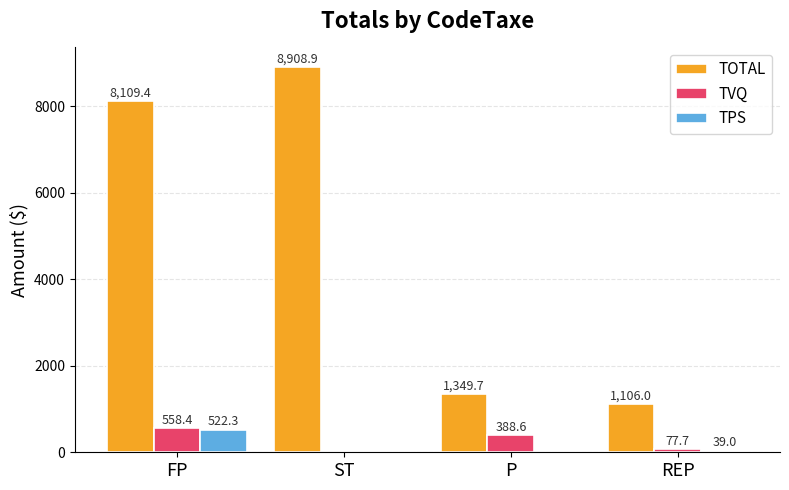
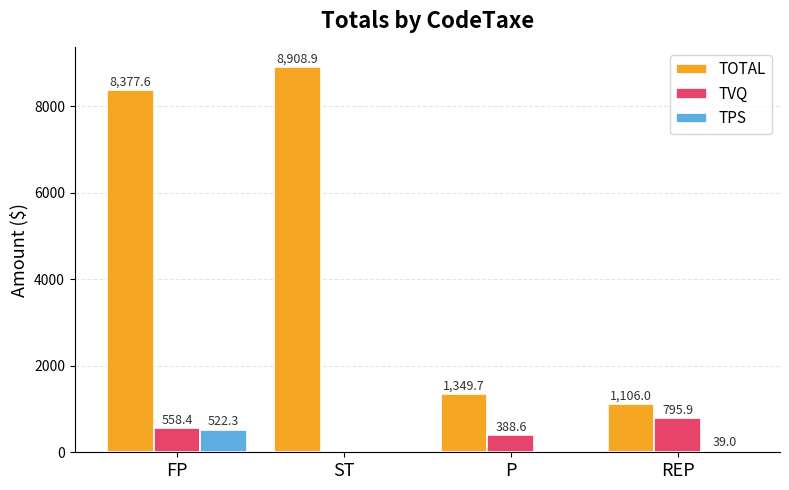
  {
    "TOTAL": {
-     "FP": "8,109.4",
+     "FP": "8,377.6",
      "ST": "8,908.9",
      "P": "1,349.7",
      "REP": "1,106.0"
    },
    "TVQ": {
      "FP": "558.4",
      "P": "388.6",
-     "REP": "77.7"
+     "REP": "795.9"
    },
    "TPS": {
      "FP": "522.3",
      "REP": "39.0"
    }
  }
